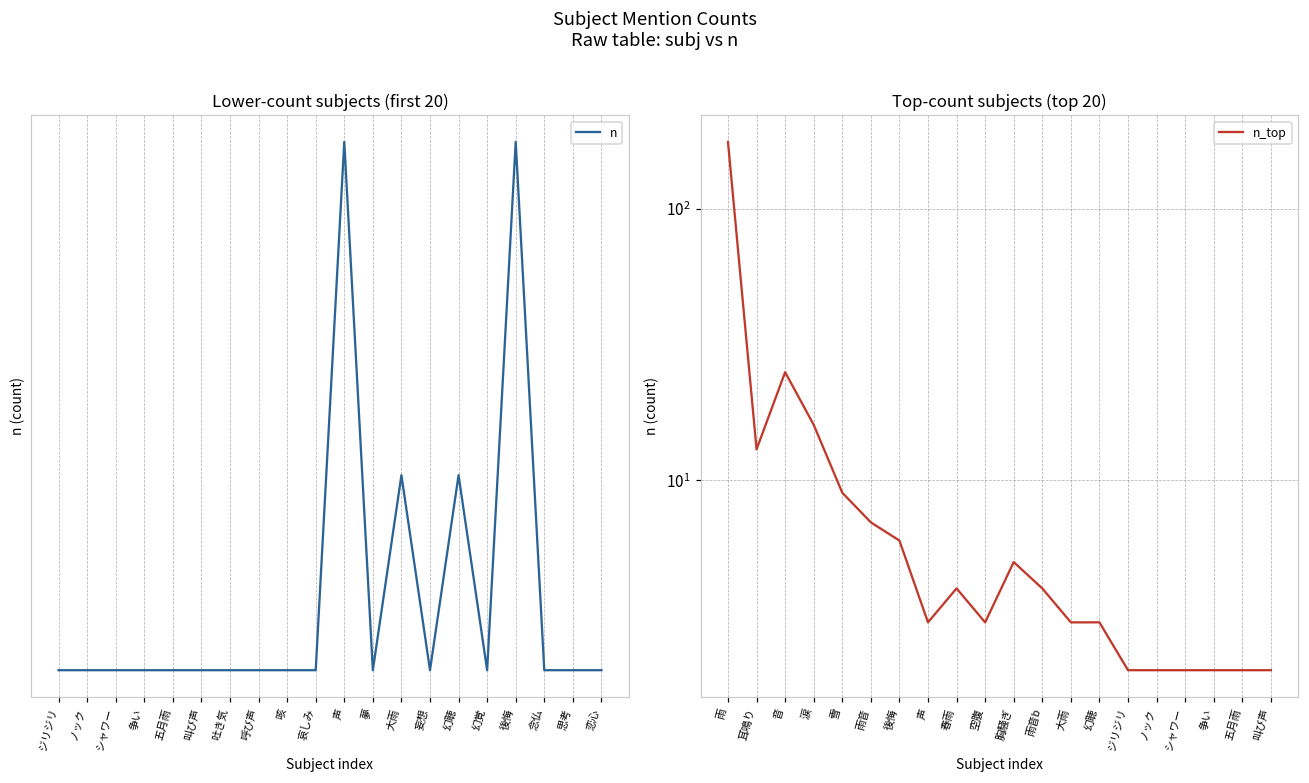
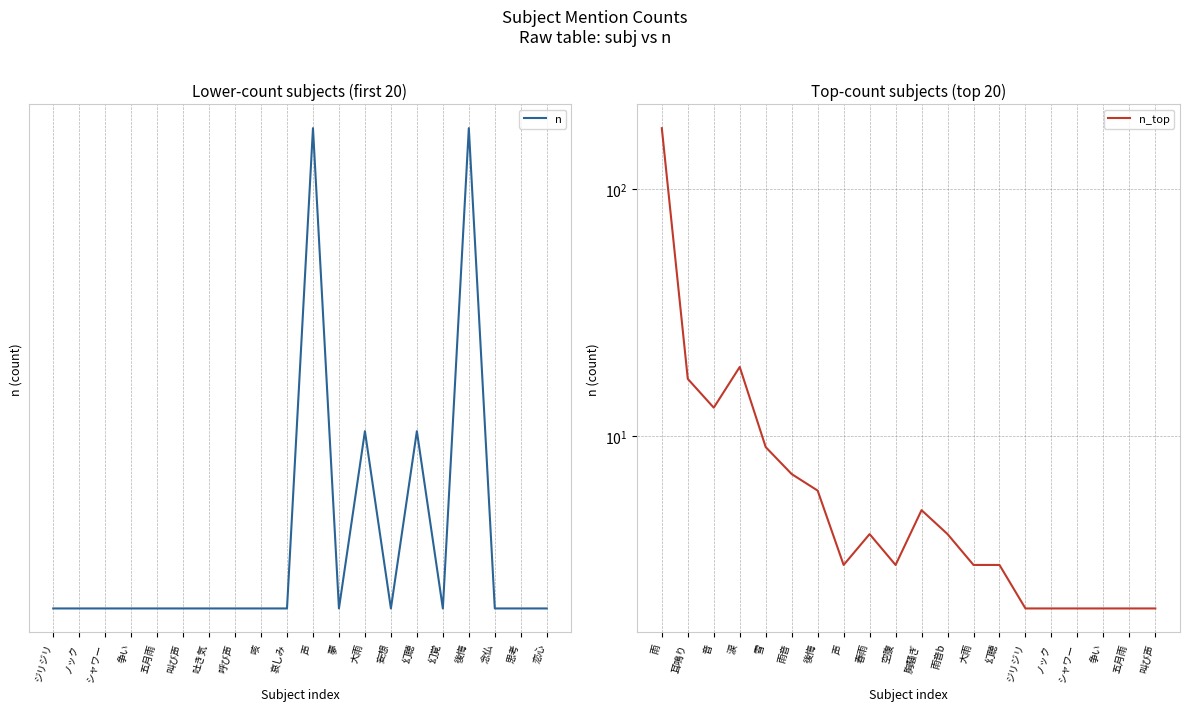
  {
    "Top-count subjects (top 20)": {
      "雨": 180,
-     "耳鳴り": 13,
-     "音": 25,
-     "涙": 16,
+     "耳鳴り": 17,
+     "音": 13,
+     "涙": 19,
      "雪": 9,
      "雨音": 7,
      "後悔": 6,
      "声": 3,
      "春雨": 4,
      "空腹": 3,
      "胸騒ぎ": 5,
      "雨音b": 4,
      "大雨": 3,
      "幻聴": 3,
      "ジリジリ": 2,
      "ノック": 2,
      "シャワー": 2,
      "争い": 2,
      "五月雨": 2,
      "叫び声": 2
    }
  }
